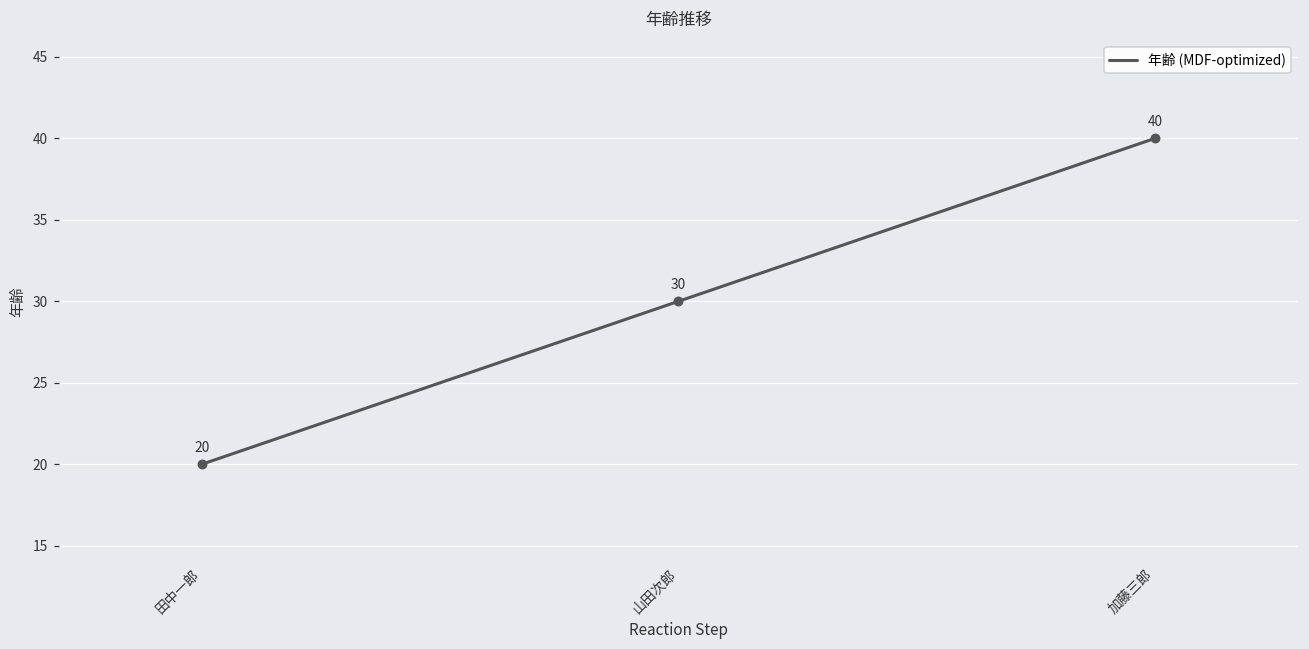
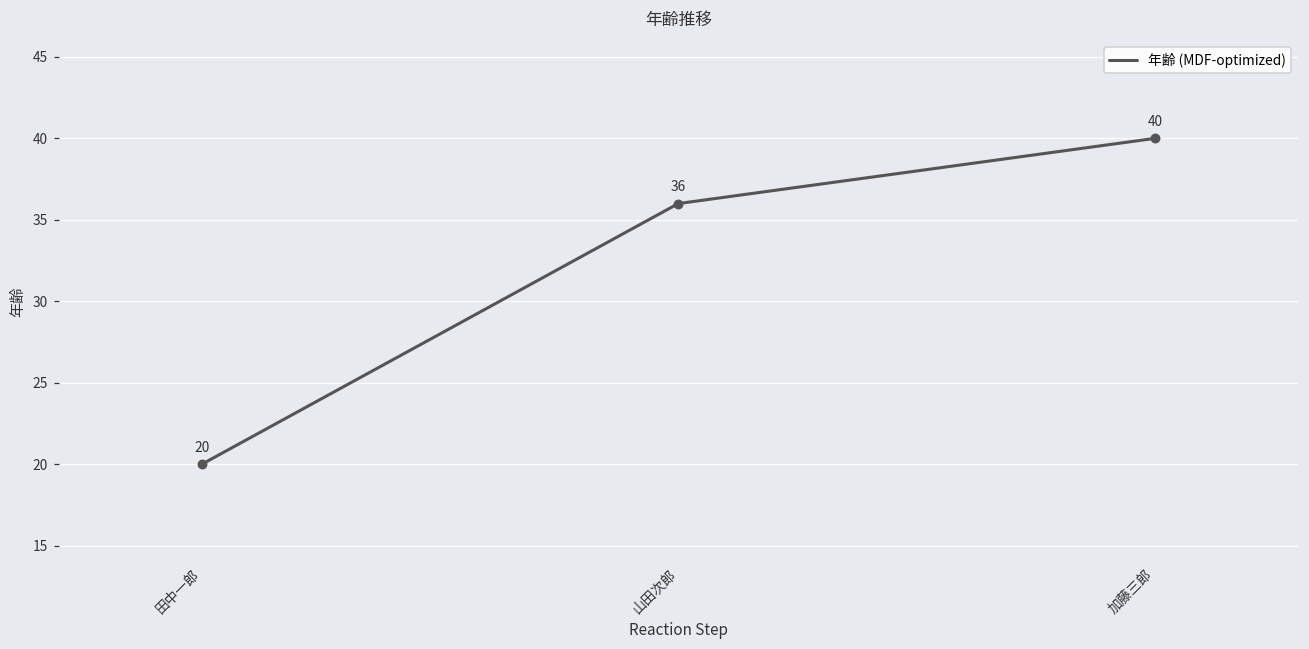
  {
    "田中一郎": 20,
-   "山田次郎": 30,
+   "山田次郎": 36,
    "加藤三郎": 40
  }
